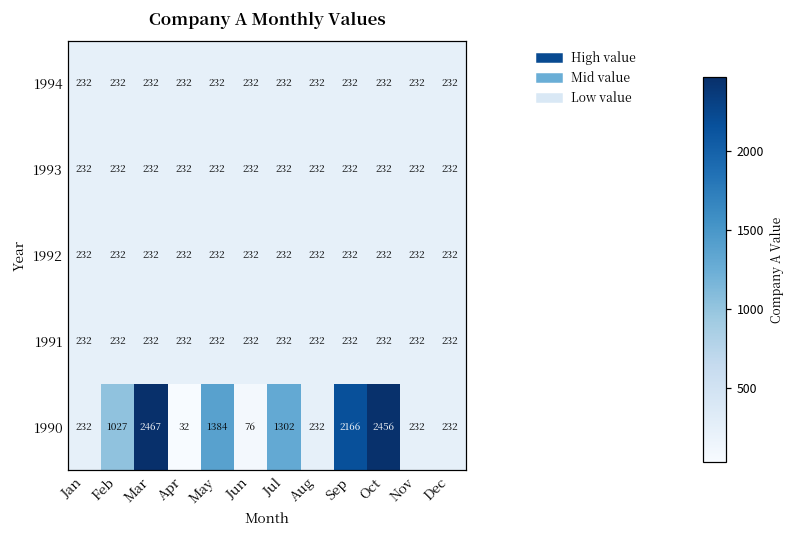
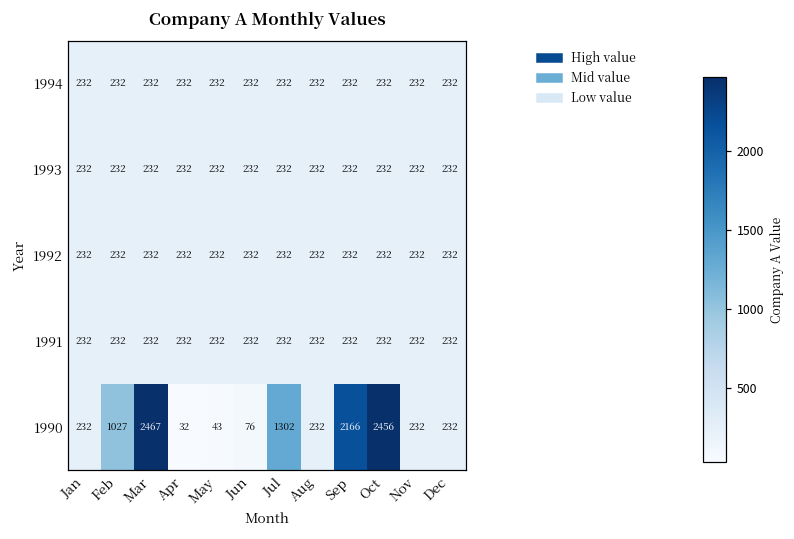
  {
    "1994": {
      "Jan": 232,
      "Feb": 232,
      "Mar": 232,
      "Apr": 232,
      "May": 232,
      "Jun": 232,
      "Jul": 232,
      "Aug": 232,
      "Sep": 232,
      "Oct": 232,
      "Nov": 232,
      "Dec": 232
    },
    "1993": {
      "Jan": 232,
      "Feb": 232,
      "Mar": 232,
      "Apr": 232,
      "May": 232,
      "Jun": 232,
      "Jul": 232,
      "Aug": 232,
      "Sep": 232,
      "Oct": 232,
      "Nov": 232,
      "Dec": 232
    },
    "1992": {
      "Jan": 232,
      "Feb": 232,
      "Mar": 232,
      "Apr": 232,
      "May": 232,
      "Jun": 232,
      "Jul": 232,
      "Aug": 232,
      "Sep": 232,
      "Oct": 232,
      "Nov": 232,
      "Dec": 232
    },
    "1991": {
      "Jan": 232,
      "Feb": 232,
      "Mar": 232,
      "Apr": 232,
      "May": 232,
      "Jun": 232,
      "Jul": 232,
      "Aug": 232,
      "Sep": 232,
      "Oct": 232,
      "Nov": 232,
      "Dec": 232
    },
    "1990": {
      "Jan": 232,
      "Feb": 1027,
      "Mar": 2467,
      "Apr": 32,
-     "May": 1384,
+     "May": 43,
      "Jun": 76,
      "Jul": 1302,
      "Aug": 232,
      "Sep": 2166,
      "Oct": 2456,
      "Nov": 232,
      "Dec": 232
    }
  }
